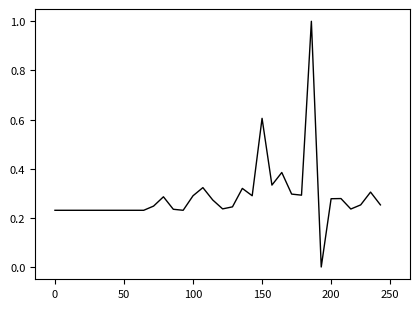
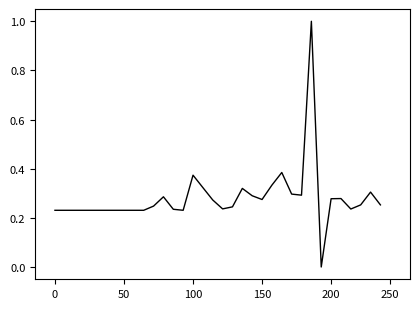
  {
    "0": 0.23,
    "50": 0.23,
-   "100": 0.29,
-   "150": 0.61,
+   "100": 0.37,
+   "150": 0.27,
    "200": 0.28
  }
